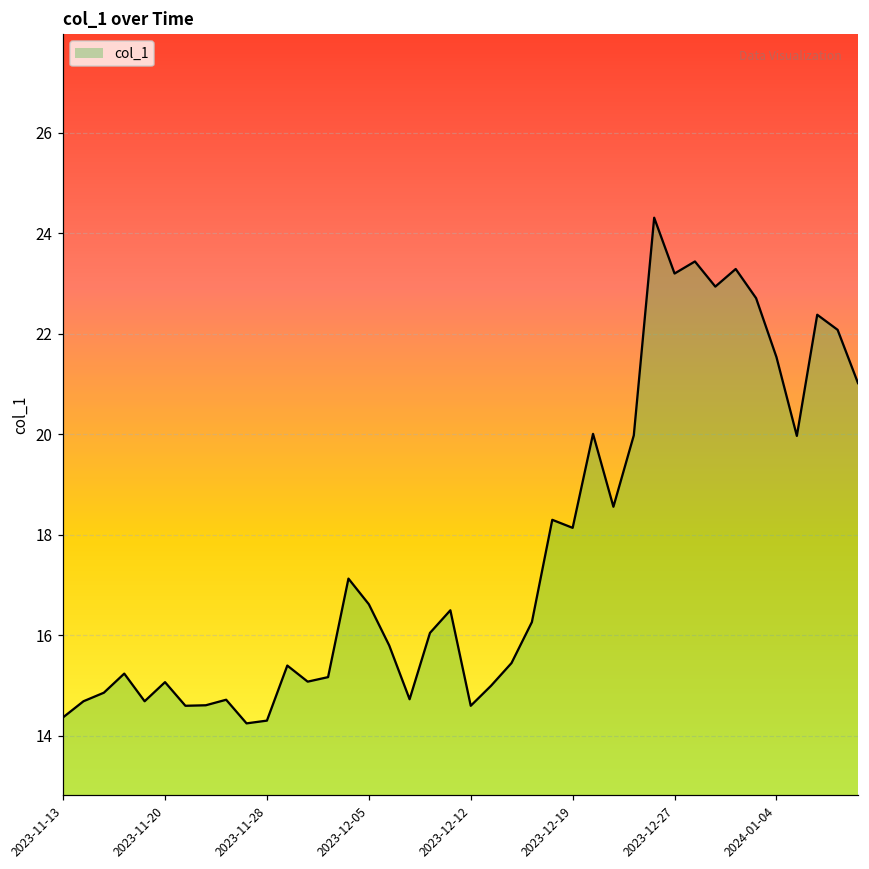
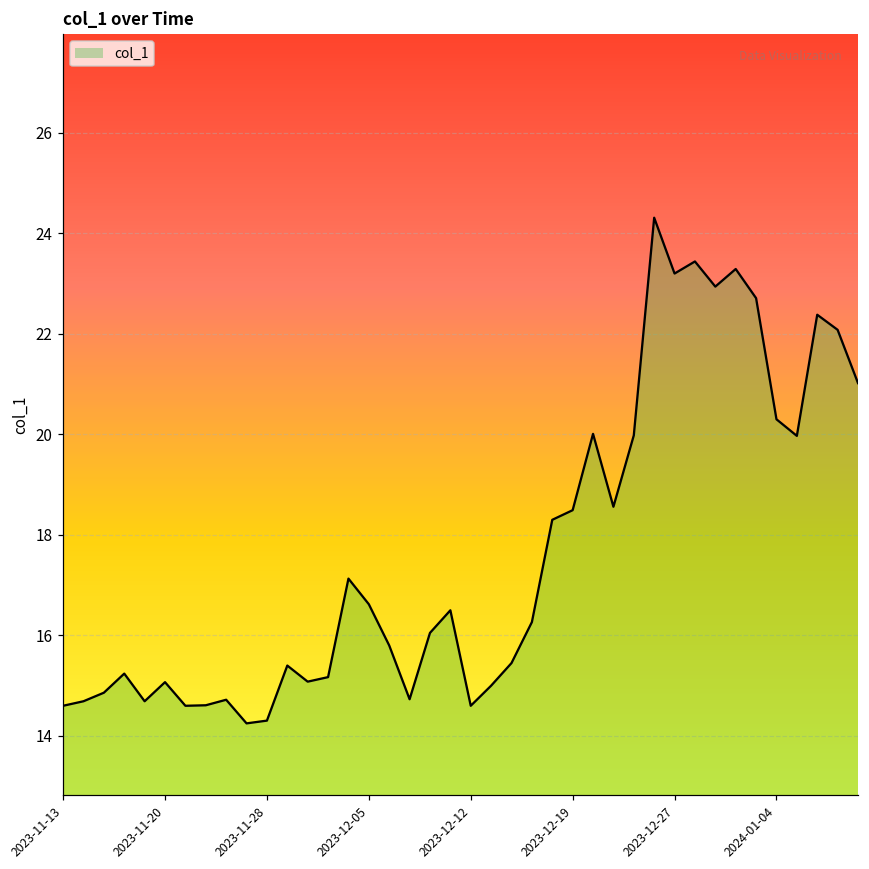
  {
-   "2023-11-13": 14.4,
+   "2023-11-13": 14.6,
    "2023-11-20": 15.1,
    "2023-11-28": 14.3,
    "2023-12-05": 16.6,
    "2023-12-12": 14.6,
-   "2023-12-19": 18.1,
+   "2023-12-19": 18.5,
    "2023-12-27": 23.2,
-   "2024-01-04": 21.5
+   "2024-01-04": 20.3
  }
